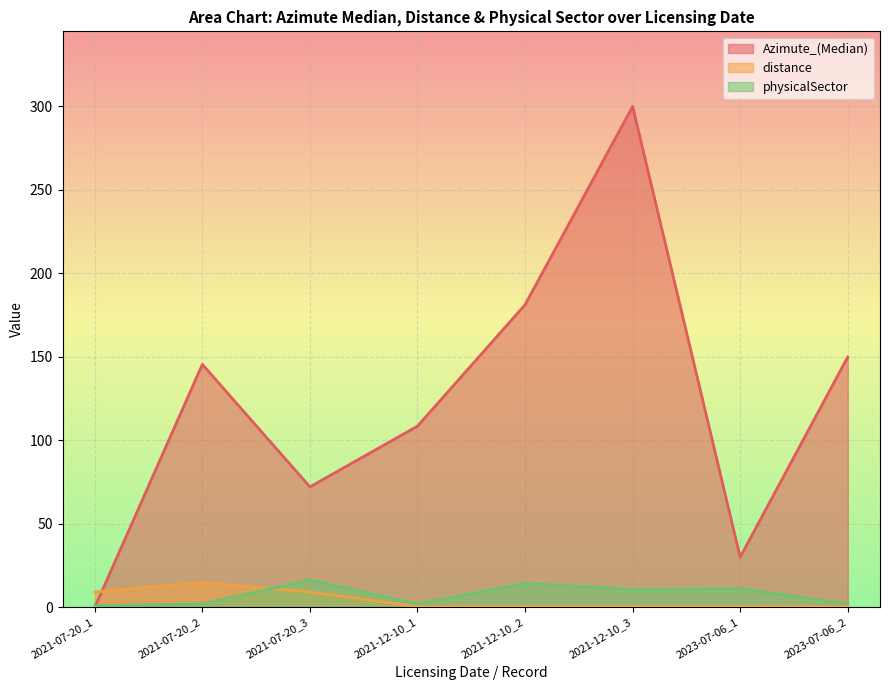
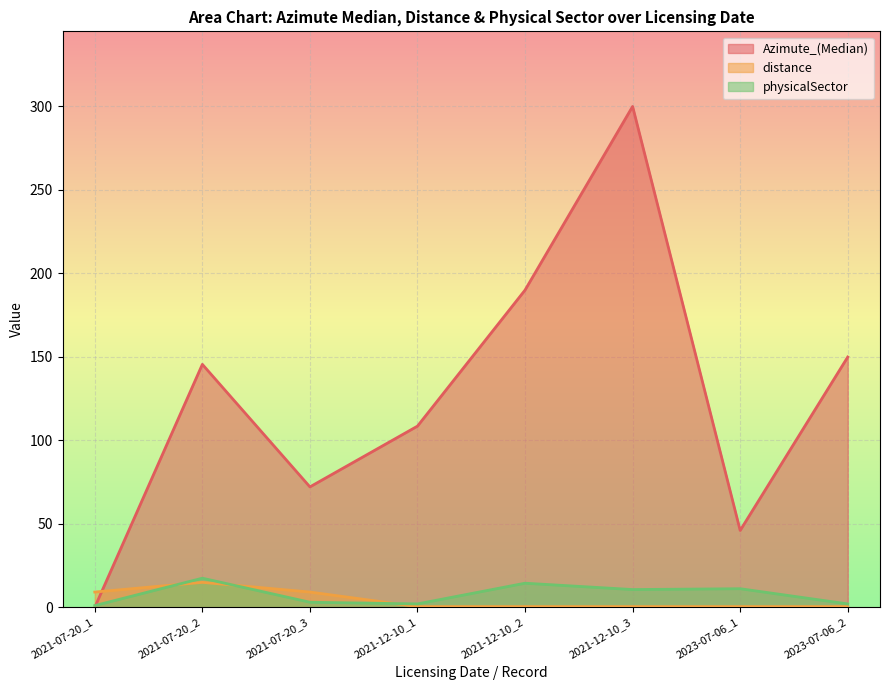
  {
    "Azimute_(Median)": {
      "2021-07-20_2": 146,
      "2021-07-20_3": 72,
      "2021-12-10_1": 109,
-     "2021-12-10_2": 181,
+     "2021-12-10_2": 190,
      "2021-12-10_3": 300,
-     "2023-07-06_1": 30,
+     "2023-07-06_1": 46,
      "2023-07-06_2": 150
    },
    "distance": {
      "2021-07-20_1": 9,
      "2021-07-20_2": 15,
      "2021-07-20_3": 9,
      "2021-12-10_1": 0,
      "2021-12-10_2": 0,
      "2021-12-10_3": 0,
      "2023-07-06_1": 0,
      "2023-07-06_2": 0
    },
    "physicalSector": {
-     "2021-07-20_2": 2,
-     "2021-07-20_3": 16,
+     "2021-07-20_2": 17,
+     "2021-07-20_3": 3,
      "2021-12-10_1": 2,
      "2021-12-10_2": 14,
      "2021-12-10_3": 11,
      "2023-07-06_1": 11,
      "2023-07-06_2": 2
    }
  }
